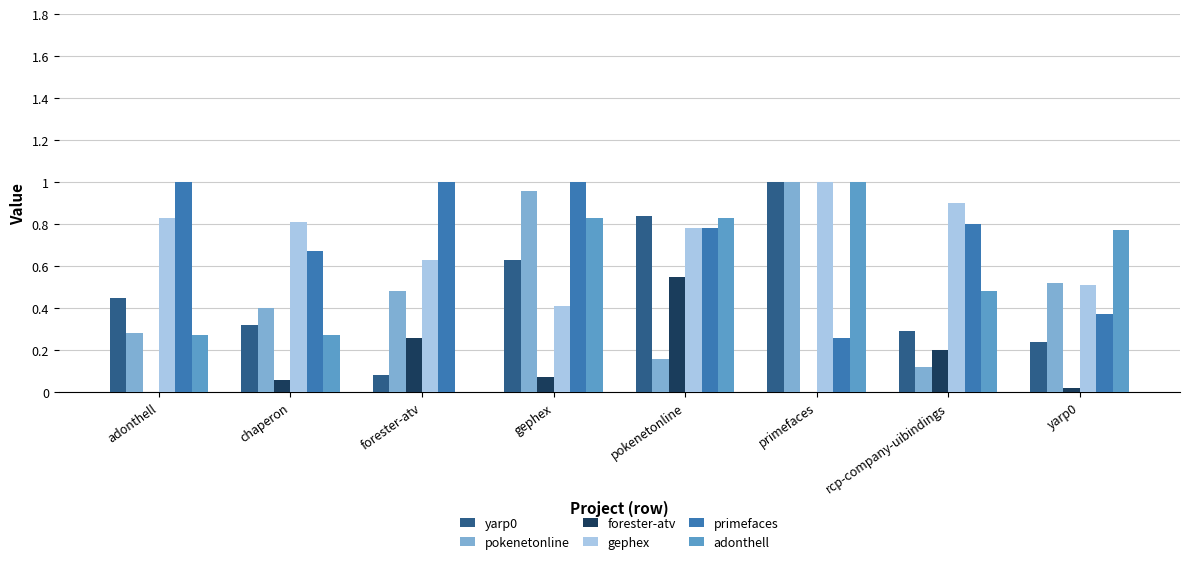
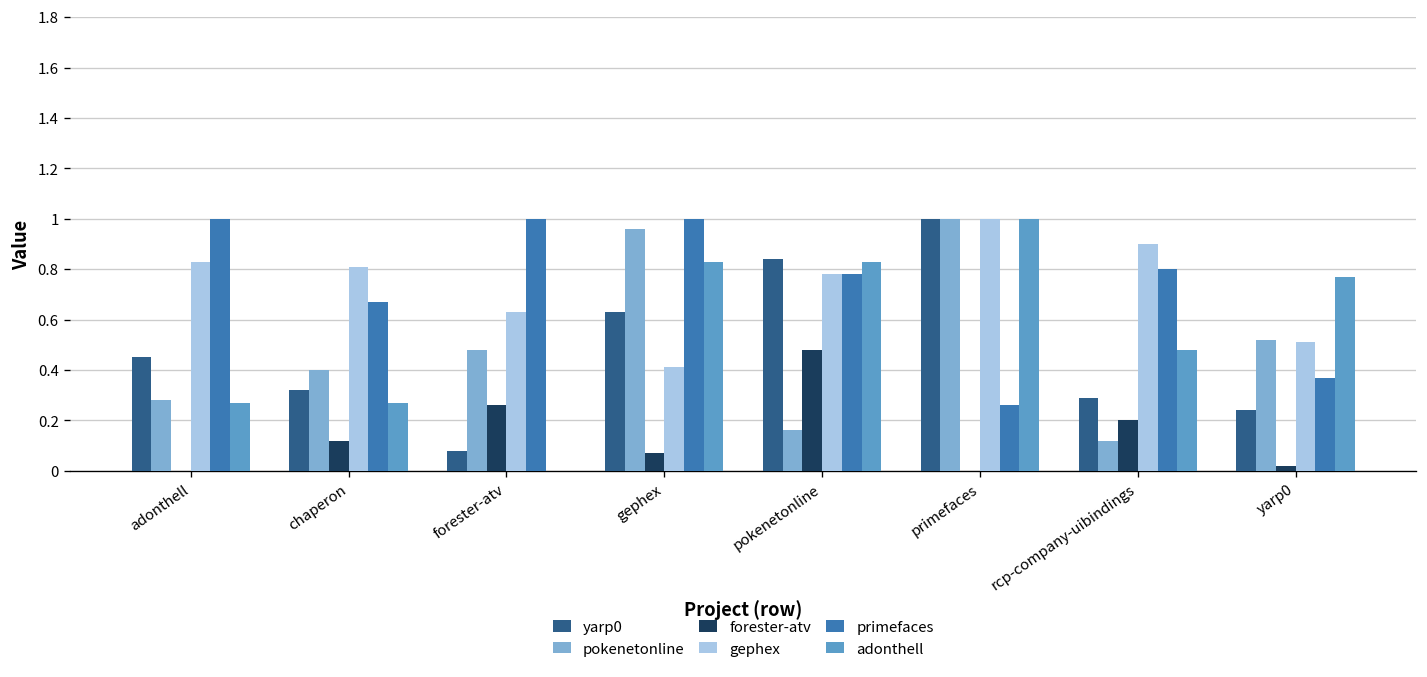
  {
    "forester-atv": {
      "adonthell": 0.00,
-     "chaperon": 0.06,
+     "chaperon": 0.12,
      "forester-atv": 0.26,
      "gephex": 0.07,
-     "pokenetonline": 0.55,
+     "pokenetonline": 0.48,
      "primefaces": 0.00,
      "rcp-company-uibindings": 0.20,
      "yarp0": 0.02
    }
  }
